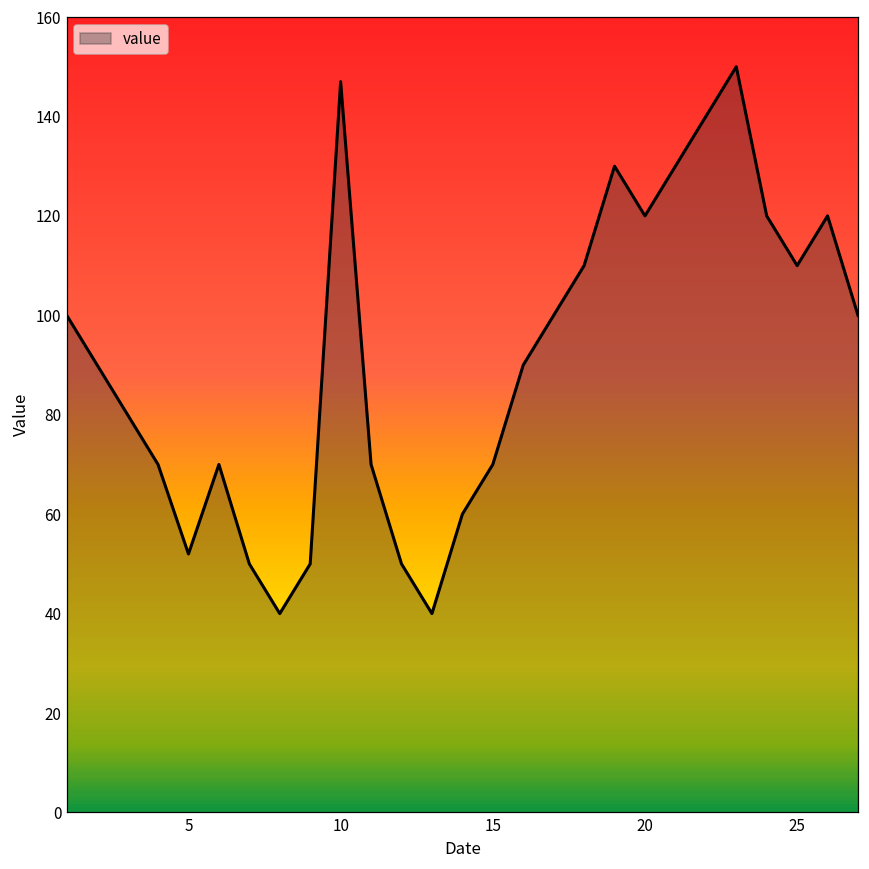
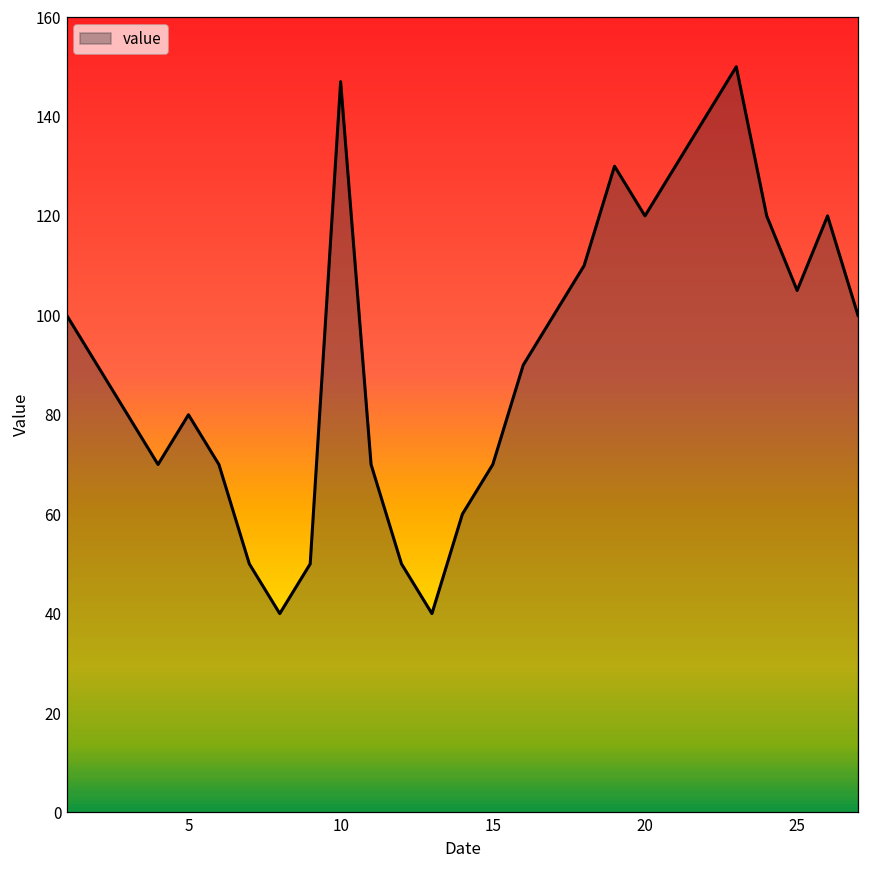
  {
-   "5": 52,
+   "5": 80,
    "10": 147,
    "15": 70,
    "20": 120,
-   "25": 110
+   "25": 105
  }
